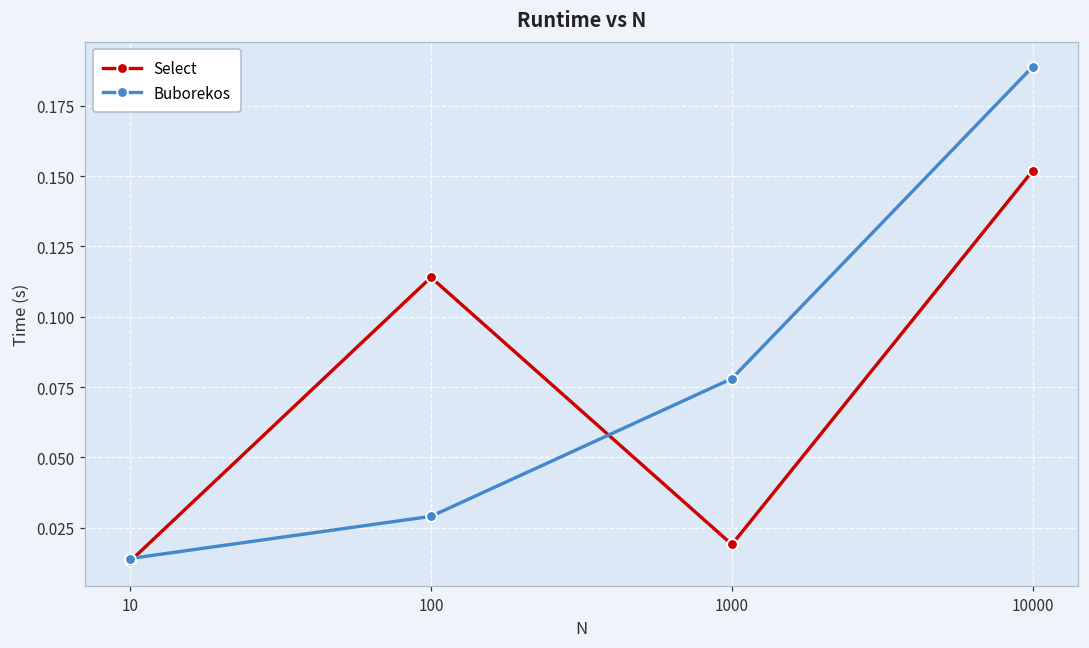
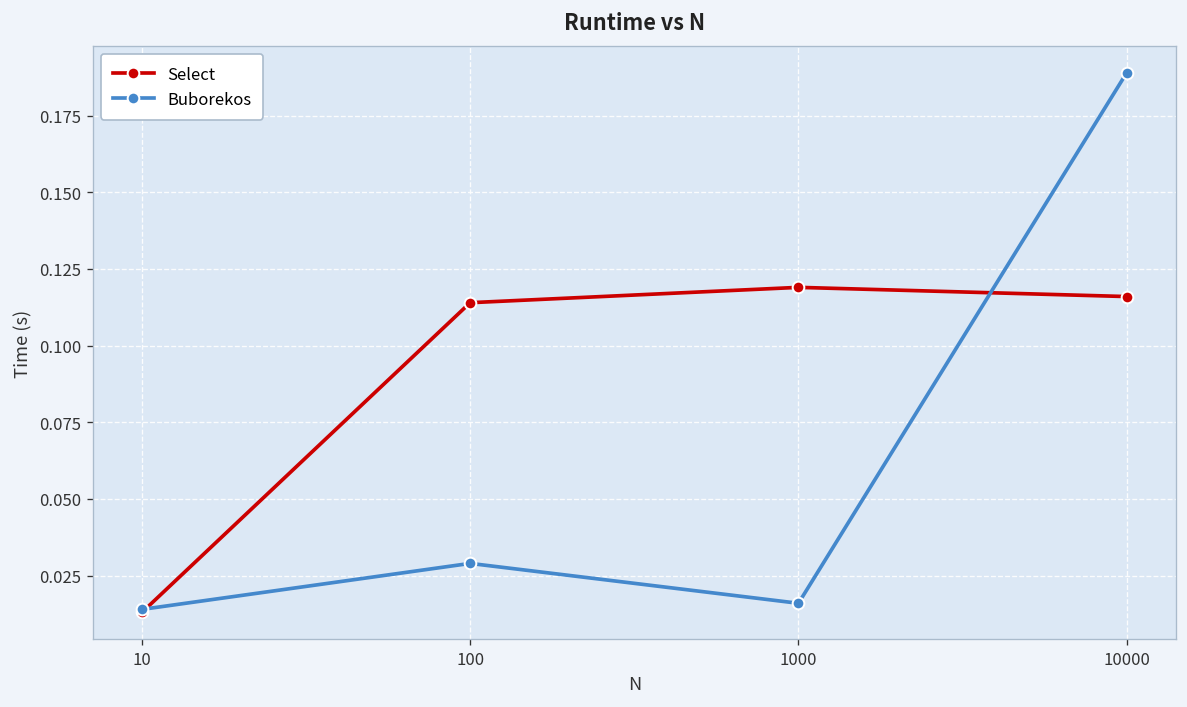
  {
    "Select": {
      "100": 0.114,
-     "1000": 0.019,
-     "10000": 0.152
+     "1000": 0.119,
+     "10000": 0.116
    },
    "Buborekos": {
      "100": 0.029,
-     "1000": 0.078,
+     "1000": 0.016,
      "10000": 0.189
    }
  }
